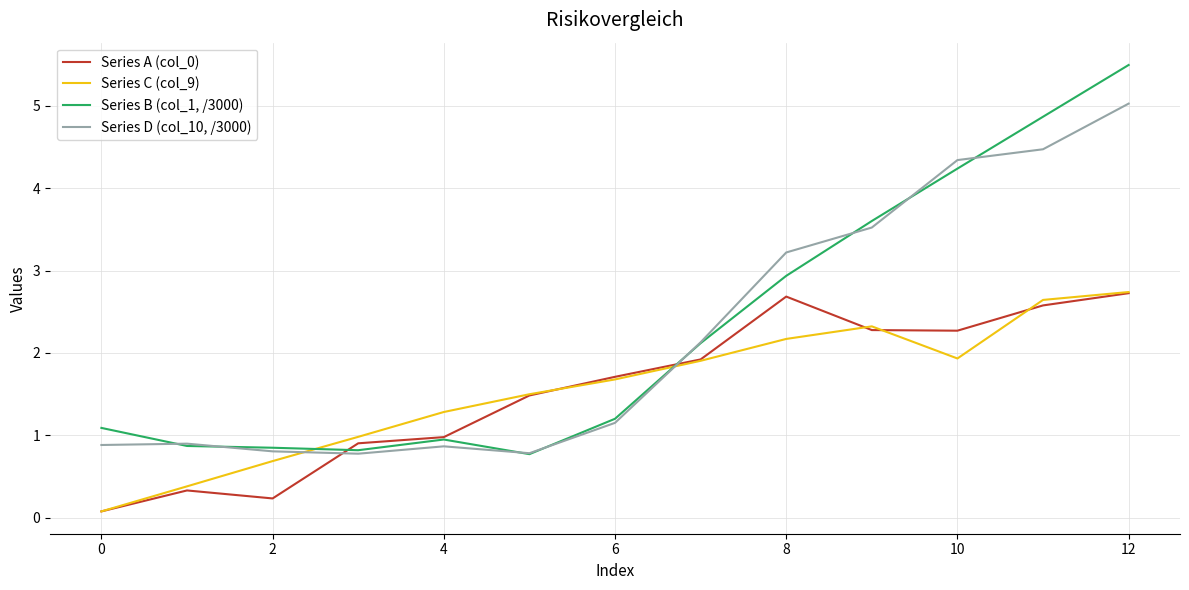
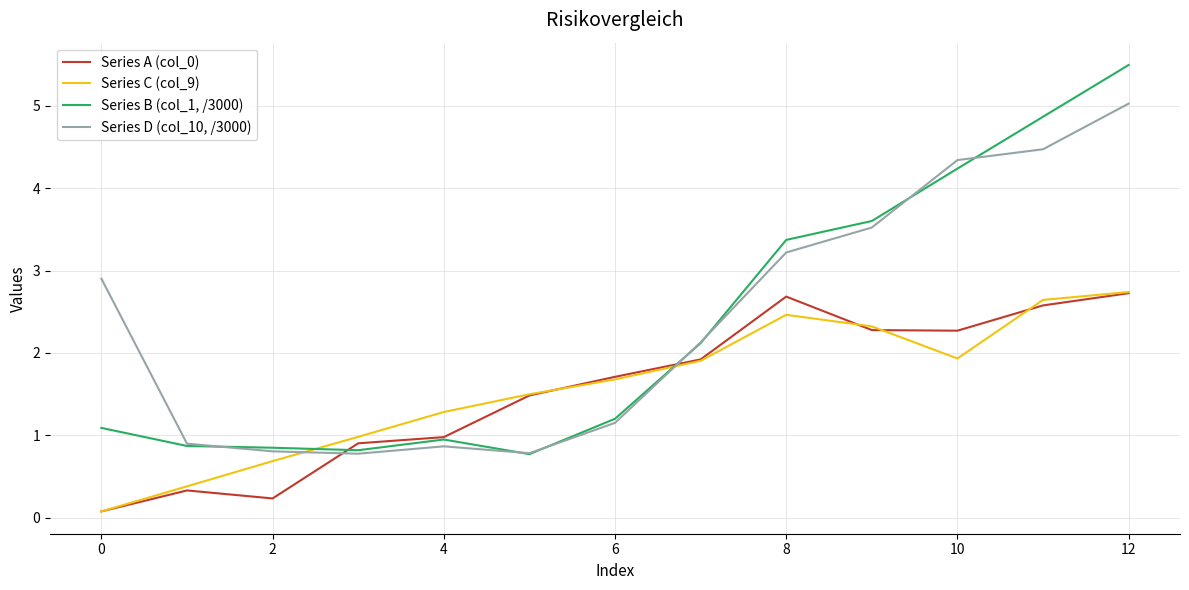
  {
    "Series A (col_0)": {
      "2": 0.2,
      "6": 1.7,
      "8": 2.7,
      "10": 2.3
    },
    "Series C (col_9)": {
      "2": 0.7,
      "4": 1.3,
      "6": 1.7,
-     "8": 2.2,
+     "8": 2.5,
      "10": 1.9
    },
    "Series B (col_1, /3000)": {
      "0": 1.1,
      "2": 0.8,
      "6": 1.2,
-     "8": 2.9,
+     "8": 3.4,
      "10": 4.2,
      "12": 5.5
    },
    "Series D (col_10, /3000)": {
-     "0": 0.9,
+     "0": 2.9,
      "2": 0.8,
      "4": 0.9,
      "6": 1.2,
      "8": 3.2,
      "10": 4.3,
      "12": 5.0
    }
  }
